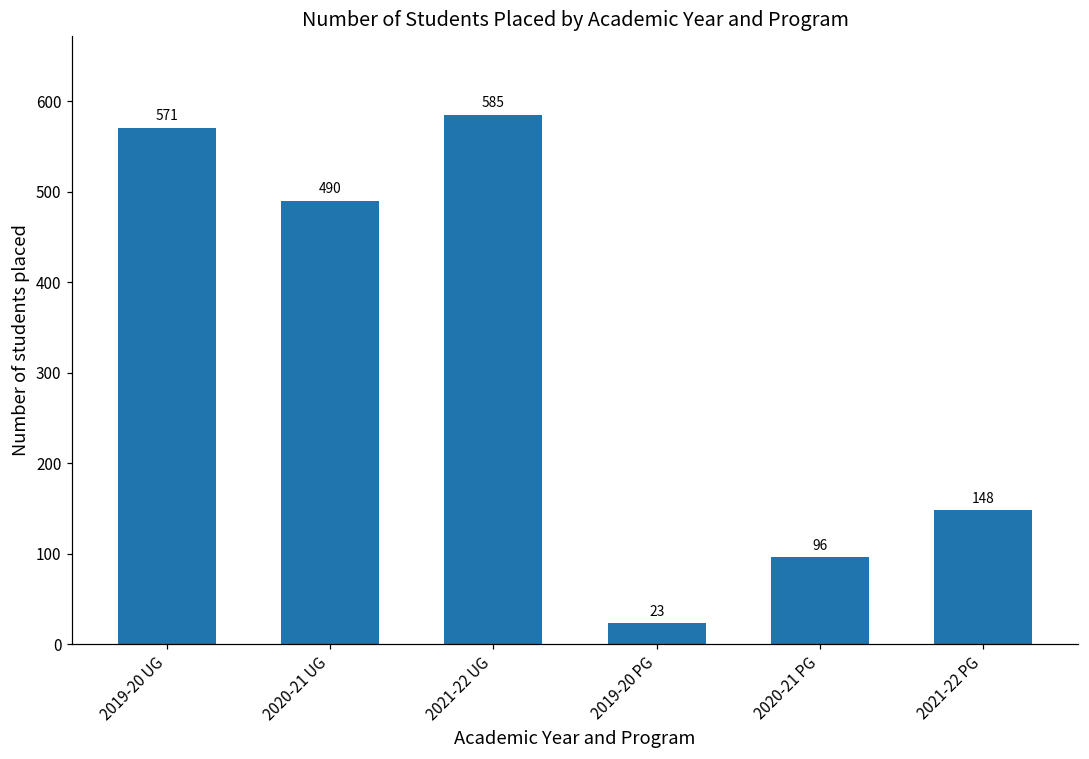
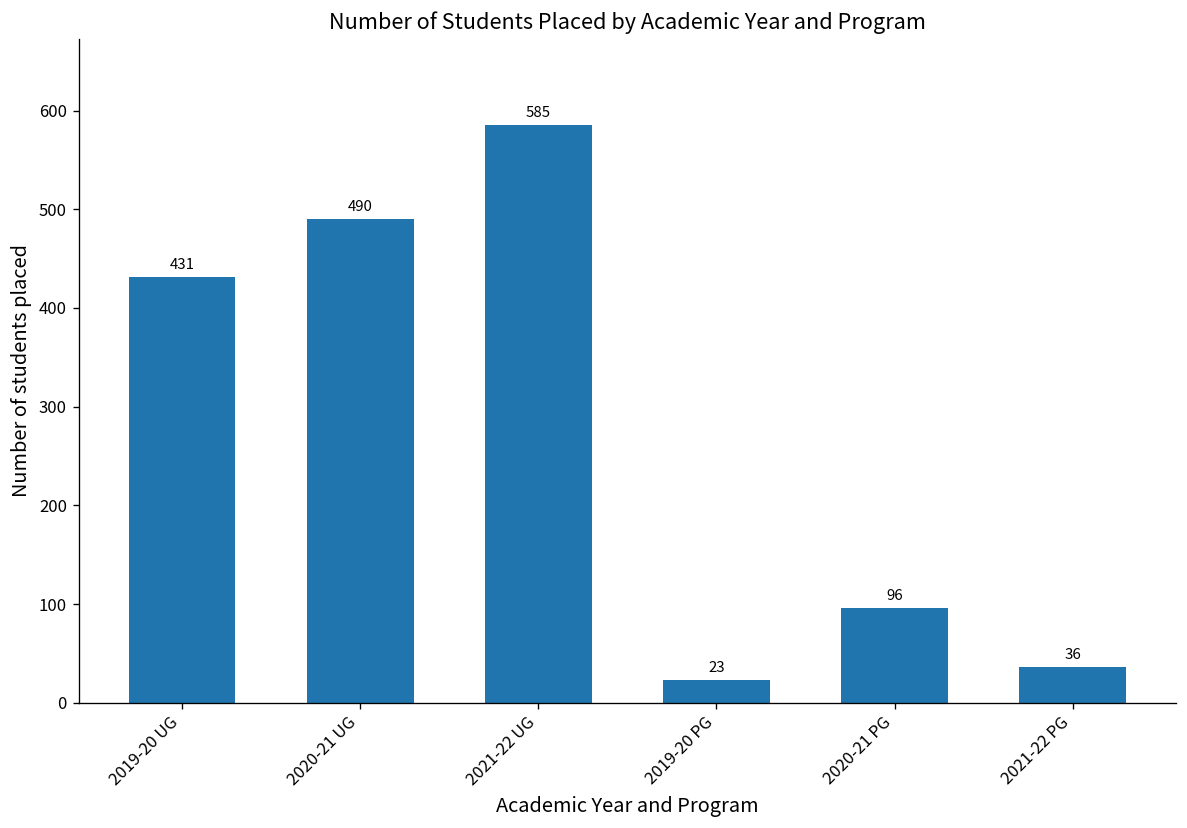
  {
-   "2019-20 UG": 571,
+   "2019-20 UG": 431,
    "2020-21 UG": 490,
    "2021-22 UG": 585,
    "2019-20 PG": 23,
    "2020-21 PG": 96,
-   "2021-22 PG": 148
+   "2021-22 PG": 36
  }
